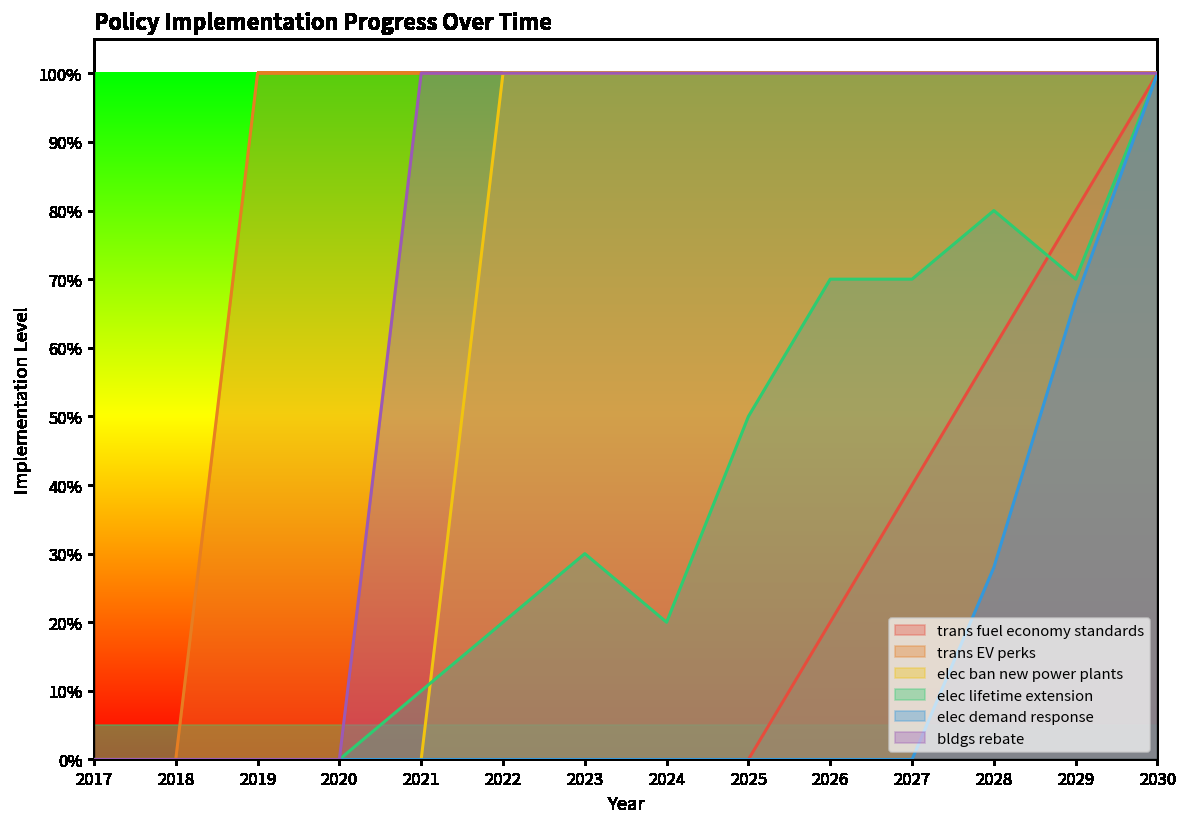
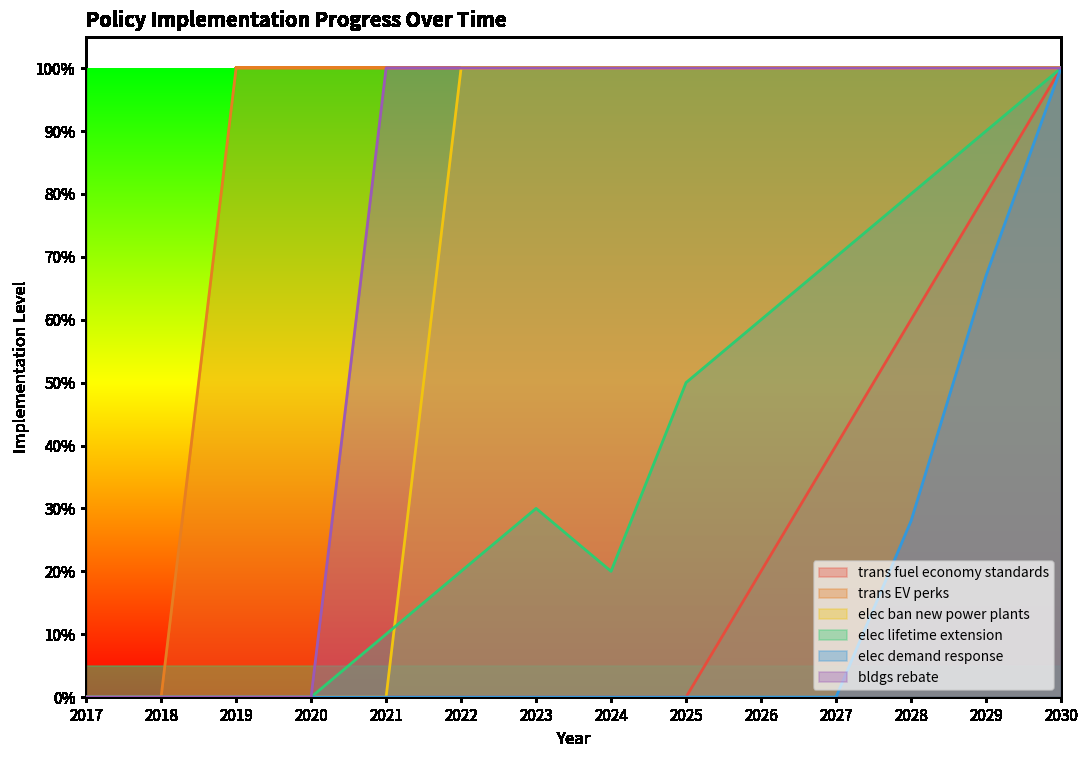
  {
    "elec lifetime extension": {
      "2021": "10%",
      "2022": "20%",
      "2023": "30%",
      "2024": "20%",
      "2025": "50%",
-     "2026": "70%",
+     "2026": "60%",
      "2027": "70%",
      "2028": "80%",
-     "2029": "70%"
+     "2029": "90%"
    },
    "elec demand response": {
      "2026": "0%",
      "2027": "0%",
      "2028": "28%",
      "2029": "67%"
    }
  }
